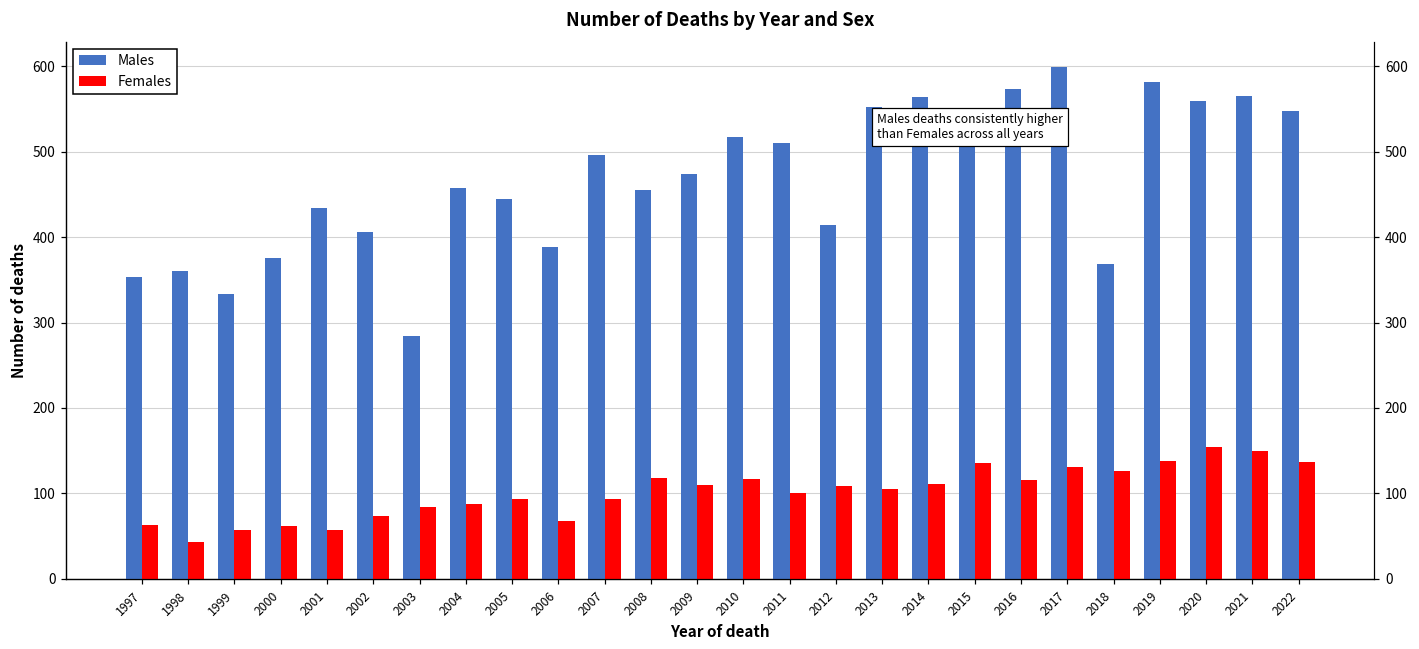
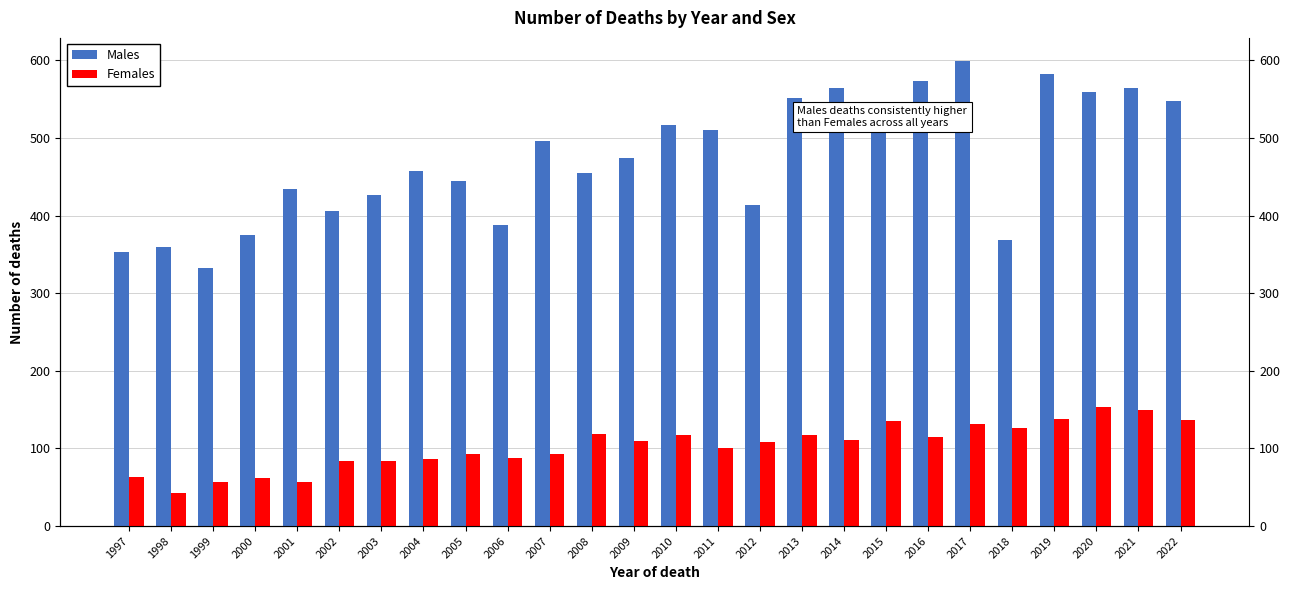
  {
    "Males": {
      "1997": 350,
      "1998": 360,
      "1999": 330,
      "2000": 380,
      "2001": 430,
      "2002": 410,
-     "2003": 280,
+     "2003": 430,
      "2004": 460,
      "2005": 450,
      "2006": 390,
      "2007": 500,
      "2008": 460,
      "2009": 470,
      "2010": 520,
      "2011": 510,
      "2012": 410,
      "2013": 550,
      "2014": 560,
      "2016": 570,
      "2017": 600,
      "2018": 370,
      "2019": 580,
      "2020": 560,
      "2021": 570,
      "2022": 550
    },
    "Females": {
      "1997": 60,
      "1998": 40,
      "1999": 60,
      "2000": 60,
      "2001": 60,
-     "2002": 70,
+     "2002": 80,
      "2003": 80,
      "2004": 90,
      "2005": 90,
-     "2006": 70,
+     "2006": 90,
      "2007": 90,
      "2008": 120,
      "2009": 110,
      "2010": 120,
      "2011": 100,
      "2012": 110,
-     "2013": 110,
+     "2013": 120,
      "2014": 110,
      "2015": 140,
      "2016": 120,
      "2017": 130,
      "2018": 130,
      "2019": 140,
      "2020": 150,
      "2021": 150,
      "2022": 140
    }
  }
